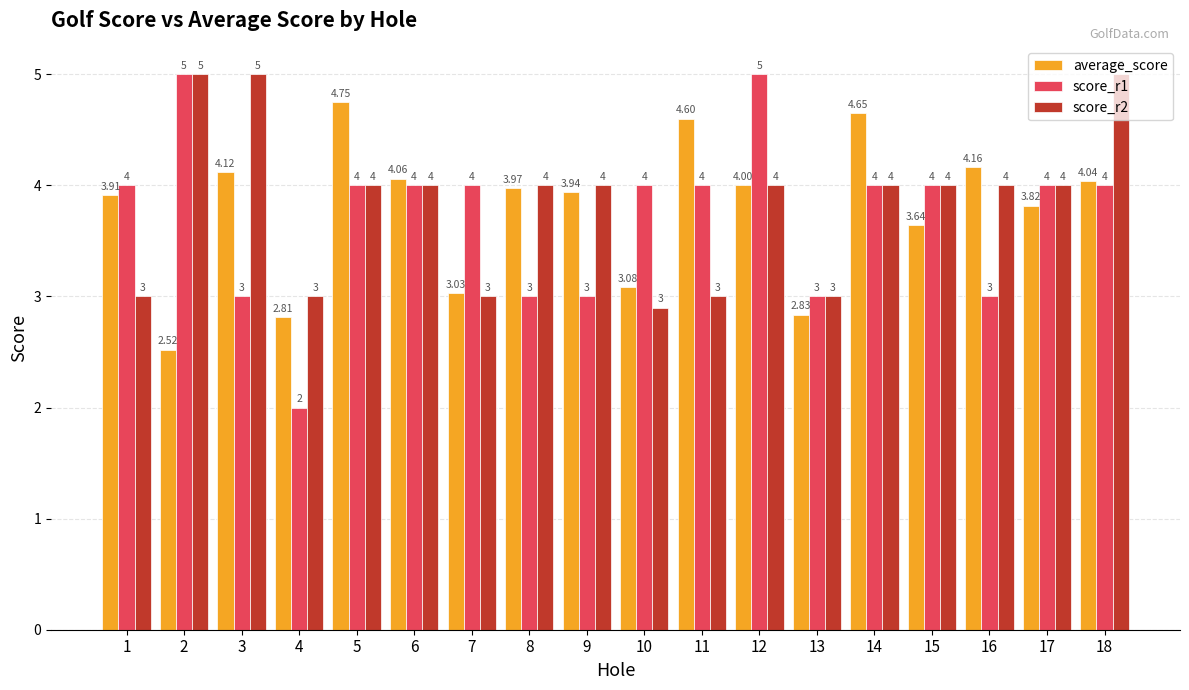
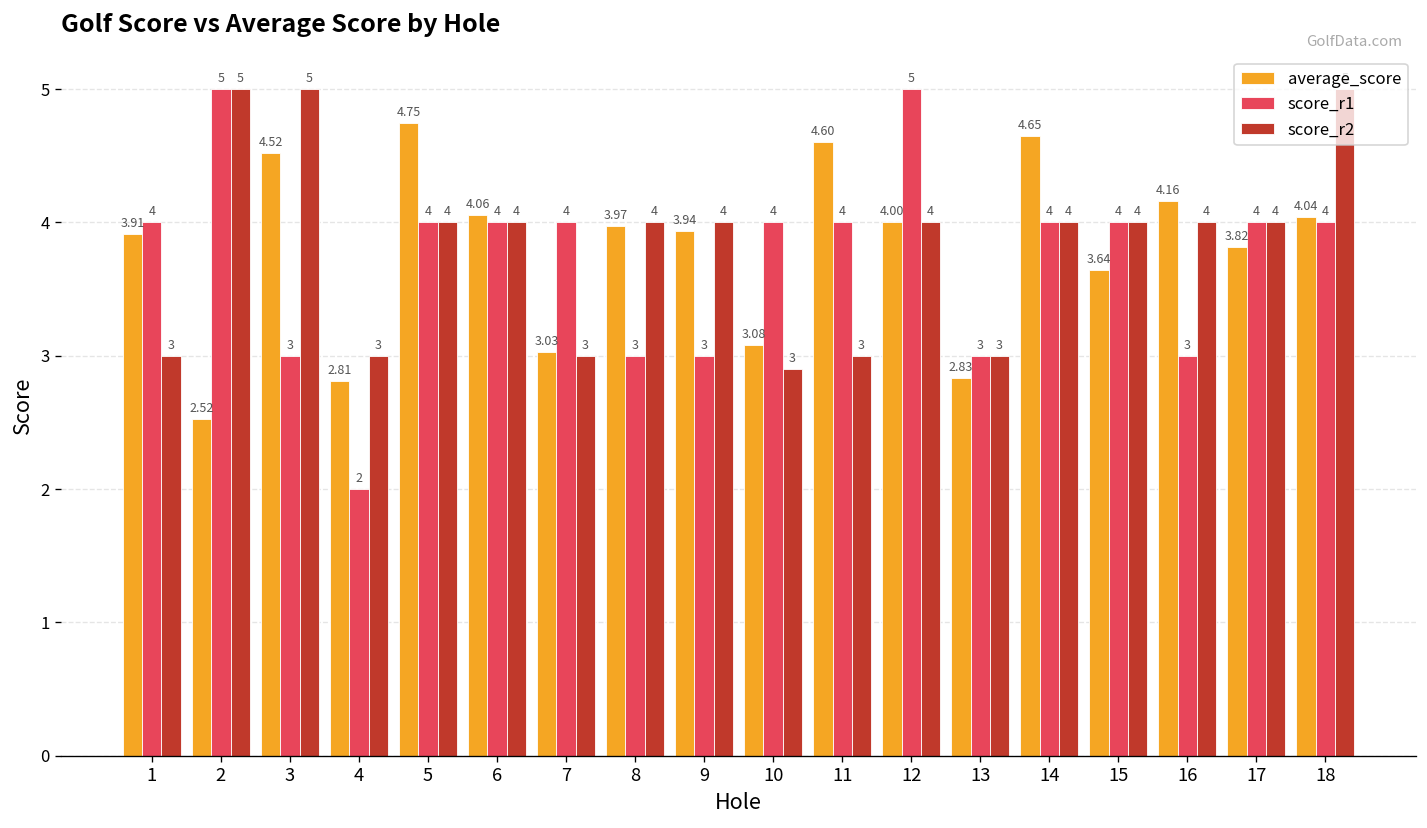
  {
    "average_score": {
      "1": 3.91,
      "2": 2.52,
-     "3": 4.12,
+     "3": 4.52,
      "4": 2.81,
      "5": 4.75,
      "6": 4.06,
      "7": 3.03,
      "8": 3.97,
      "9": 3.94,
      "10": 3.08,
      "11": 4.60,
      "12": 4.00,
      "13": 2.83,
      "14": 4.65,
      "15": 3.64,
      "16": 4.16,
      "17": 3.82,
      "18": 4.04
    },
    "score_r1": {
      "1": 4,
      "2": 5,
      "3": 3,
      "4": 2,
      "5": 4,
      "6": 4,
      "7": 4,
      "8": 3,
      "9": 3,
      "10": 4,
      "11": 4,
      "12": 5,
      "13": 3,
      "14": 4,
      "15": 4,
      "16": 3,
      "17": 4,
      "18": 4
    },
    "score_r2": {
      "1": 3,
      "2": 5,
      "3": 5,
      "4": 3,
      "5": 4,
      "6": 4,
      "7": 3,
      "8": 4,
      "9": 4,
      "10": 3,
      "11": 3,
      "12": 4,
      "13": 3,
      "14": 4,
      "15": 4,
      "16": 4,
      "17": 4
    }
  }
